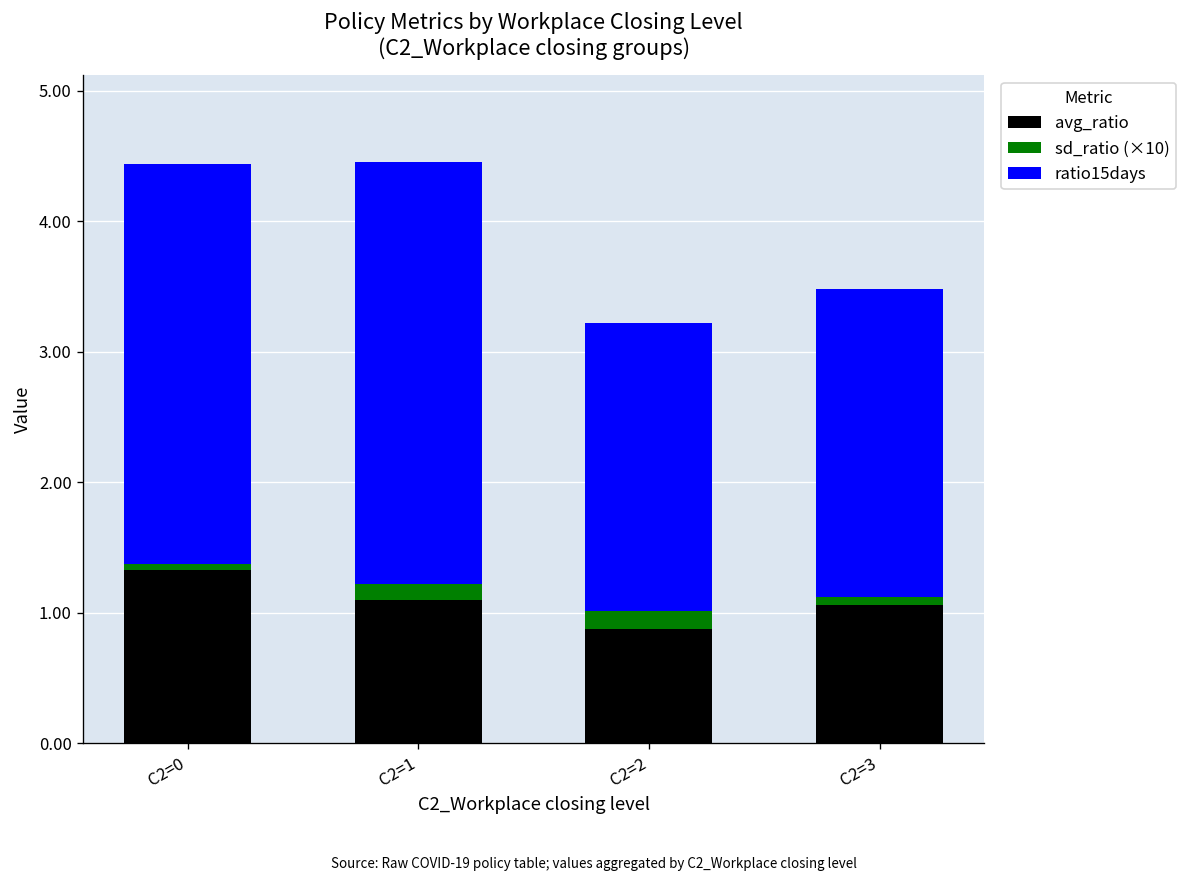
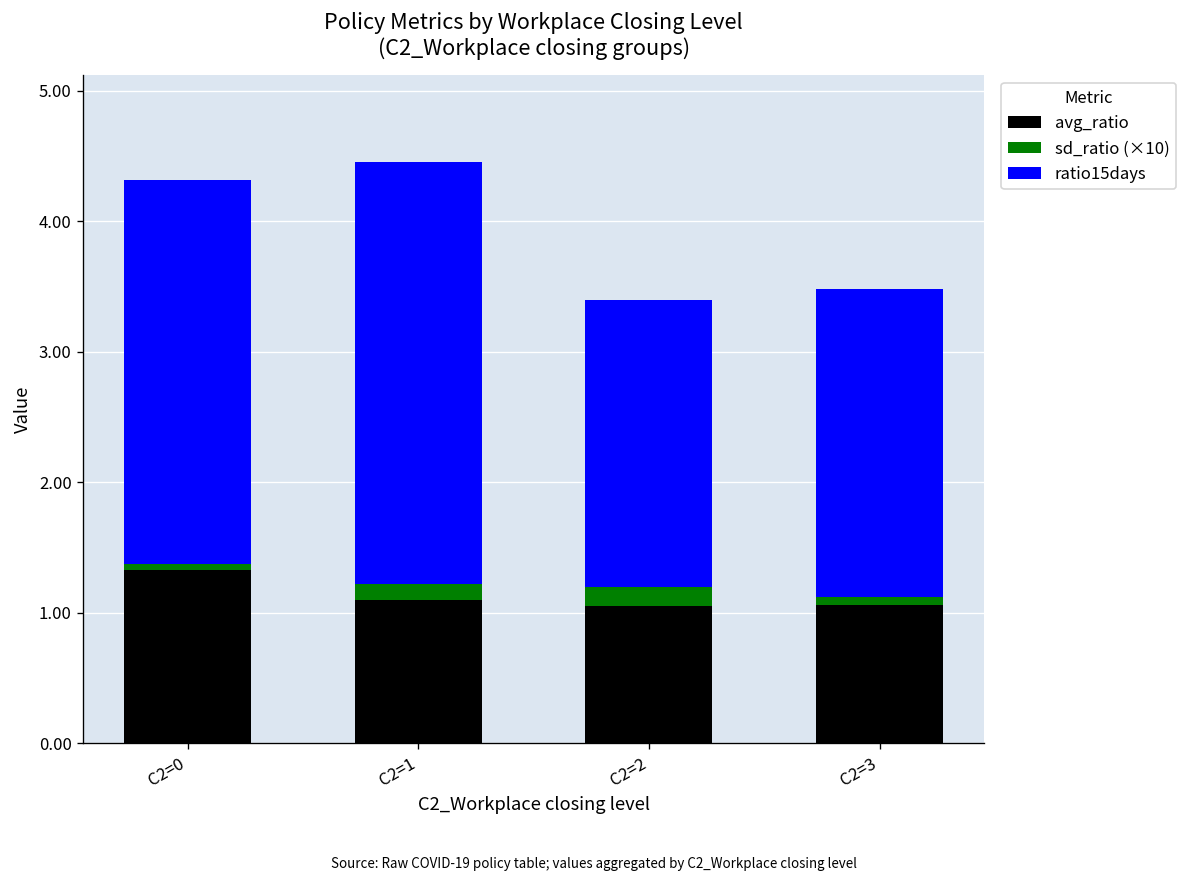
  {
    "avg_ratio": {
      "C2=0": 1.33,
      "C2=1": 1.10,
-     "C2=2": 0.88,
+     "C2=2": 1.06,
      "C2=3": 1.06
    },
    "sd_ratio (×10)": {
      "C2=0": 0.05,
      "C2=1": 0.13,
      "C2=2": 0.14,
      "C2=3": 0.06
    },
    "ratio15days": {
-     "C2=0": 3.07,
+     "C2=0": 2.94,
      "C2=1": 3.23,
      "C2=2": 2.21,
      "C2=3": 2.36
    }
  }
